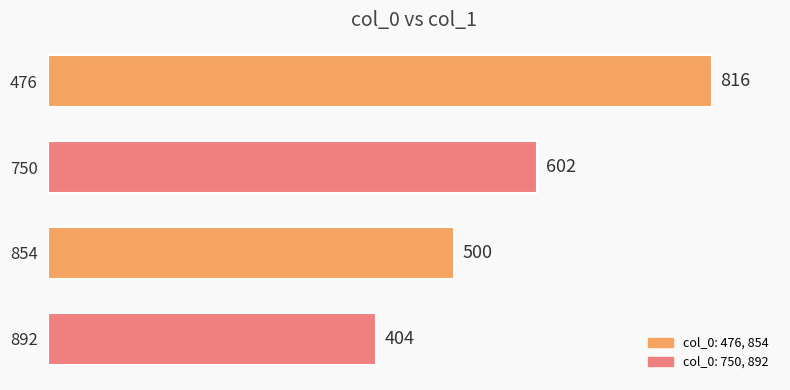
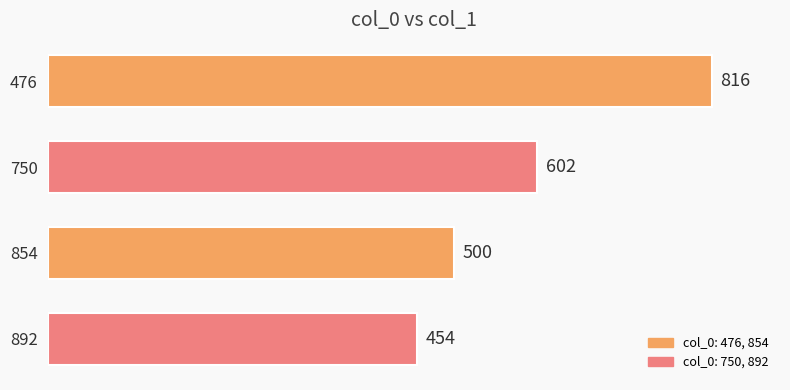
  {
    "476": 816,
    "750": 602,
    "854": 500,
-   "892": 404
+   "892": 454
  }
